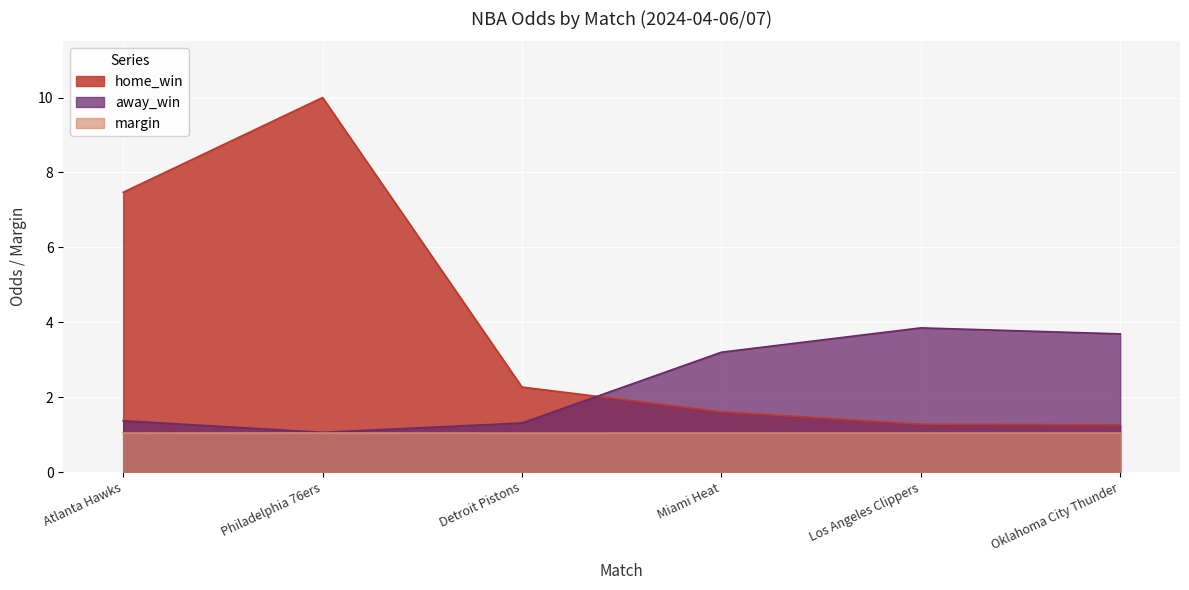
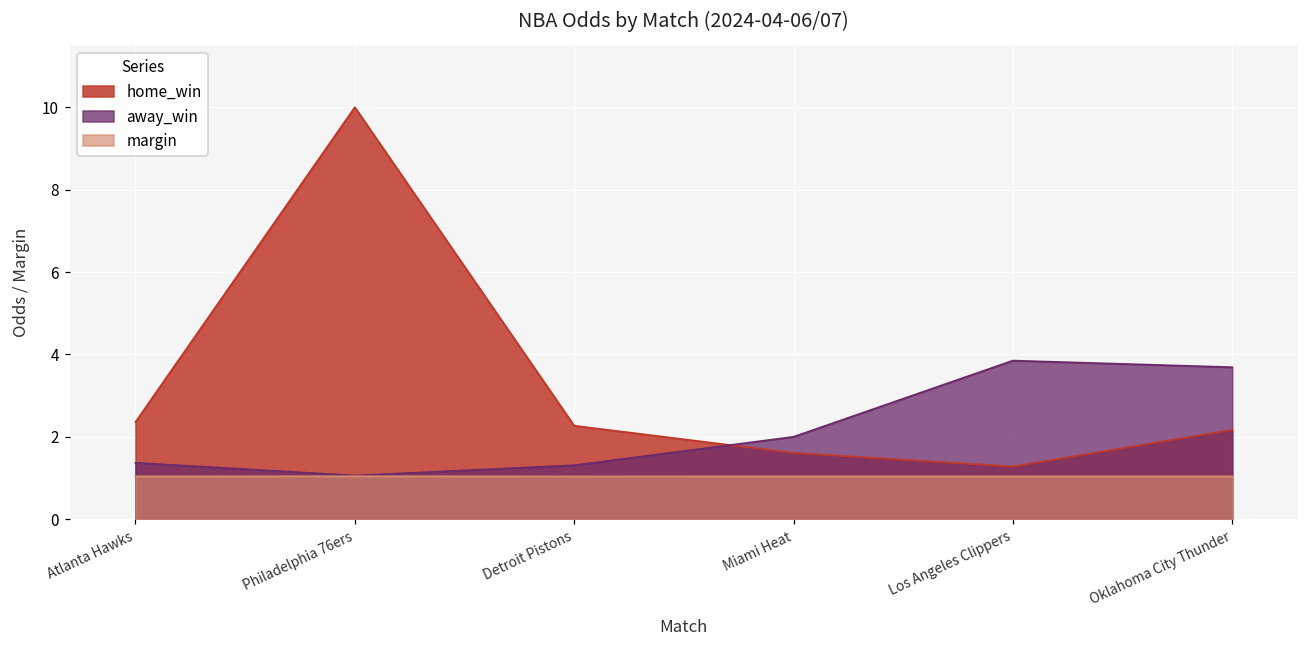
  {
    "home_win": {
-     "Atlanta Hawks": 7.5,
+     "Atlanta Hawks": 2.4,
      "Philadelphia 76ers": 10.0,
      "Detroit Pistons": 2.3,
      "Miami Heat": 1.6,
      "Los Angeles Clippers": 1.3,
-     "Oklahoma City Thunder": 1.3
+     "Oklahoma City Thunder": 2.2
    },
    "away_win": {
      "Atlanta Hawks": 1.4,
      "Detroit Pistons": 1.3,
-     "Miami Heat": 3.2,
+     "Miami Heat": 2.0,
      "Los Angeles Clippers": 3.9,
      "Oklahoma City Thunder": 3.7
    },
    "margin": {
      "Atlanta Hawks": 1.0,
      "Detroit Pistons": 1.0,
      "Miami Heat": 1.0,
      "Los Angeles Clippers": 1.0,
      "Oklahoma City Thunder": 1.0
    }
  }
